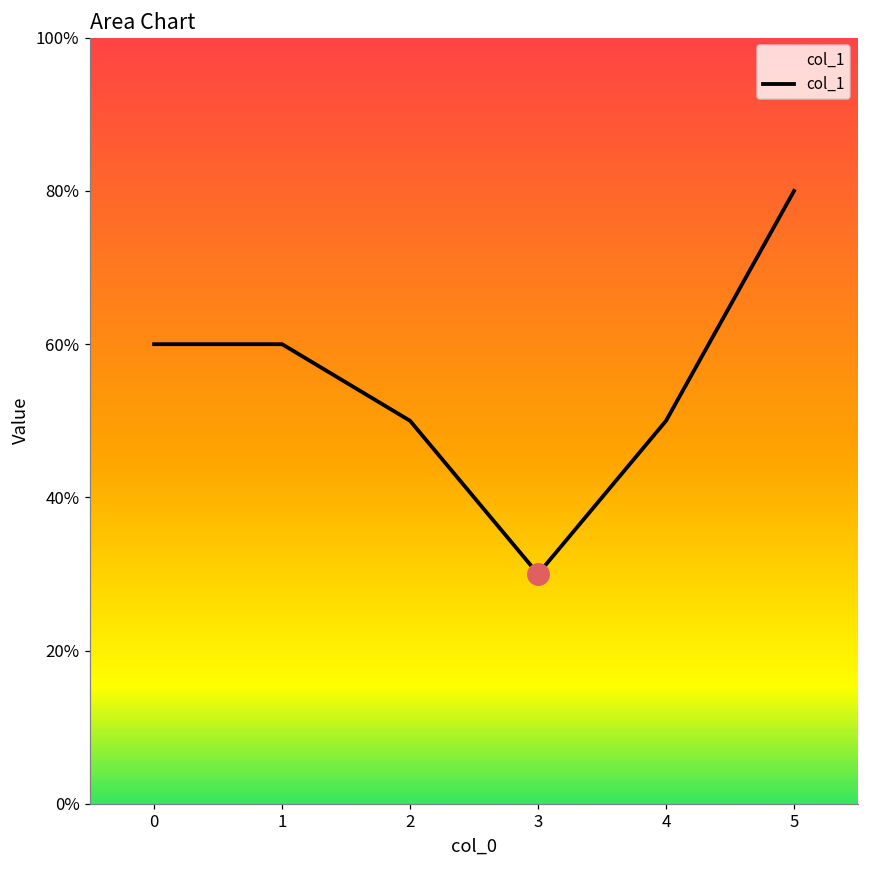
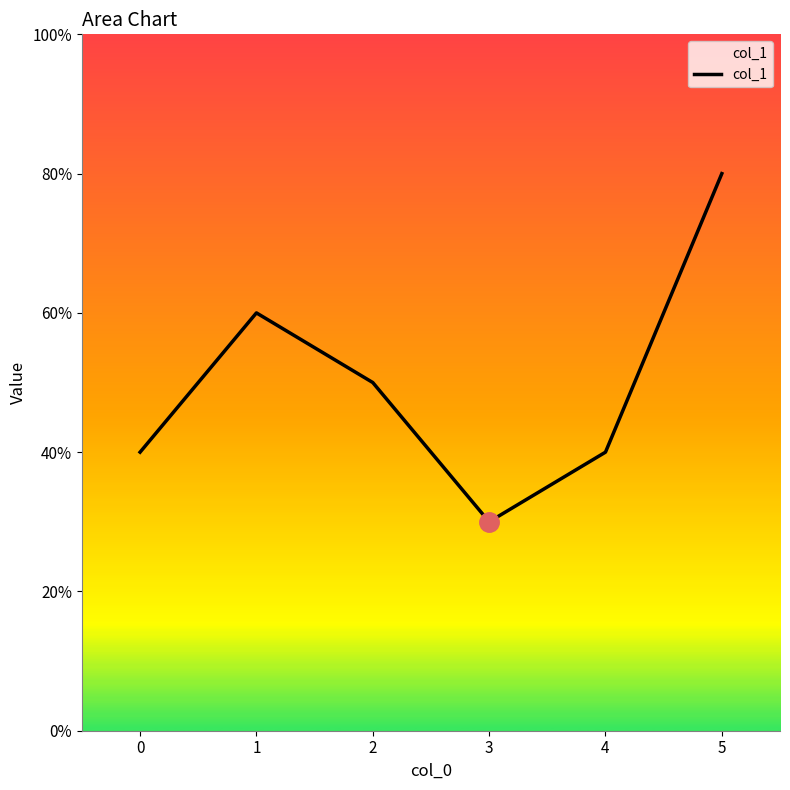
  {
    "col_1": {
-     "0": "60%",
+     "0": "40%",
      "1": "60%",
      "2": "50%",
-     "4": "50%",
+     "4": "40%",
      "5": "80%"
    }
  }
